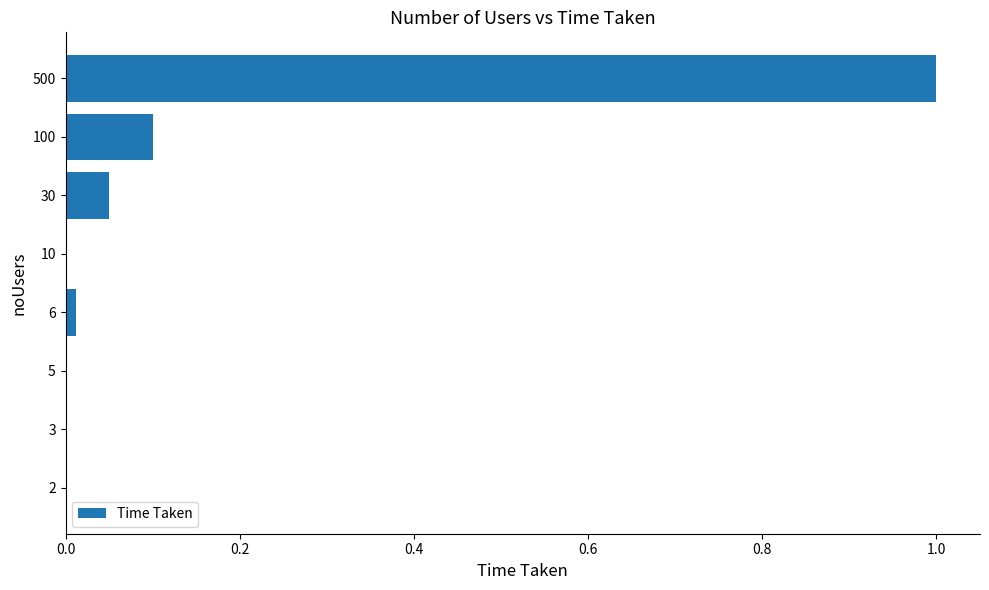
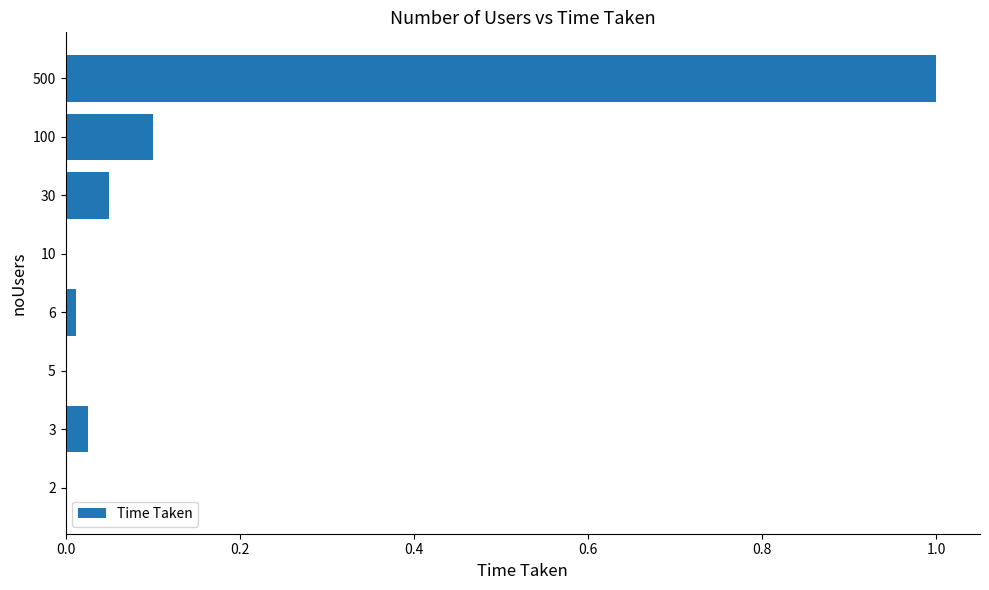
  {
    "500": 1.00,
    "100": 0.10,
    "30": 0.05,
    "6": 0.01,
-   "3": 0.00
+   "3": 0.03
  }
